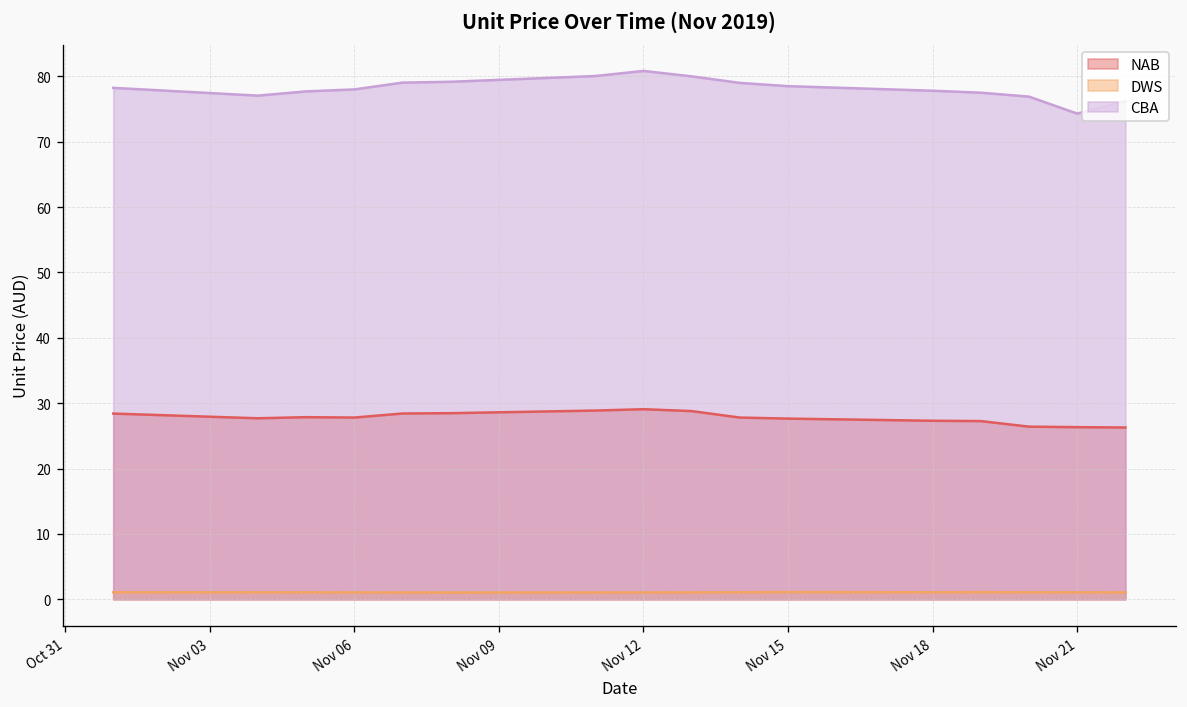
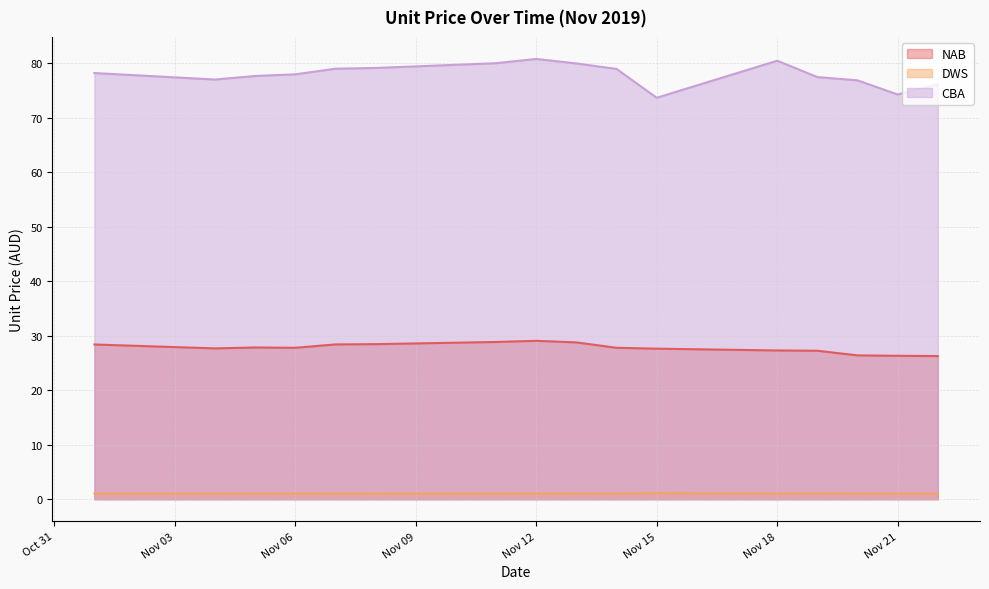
  {
    "CBA": {
      "Nov 06": 78,
      "Nov 12": 81,
-     "Nov 15": 79,
-     "Nov 18": 78,
+     "Nov 15": 74,
+     "Nov 18": 81,
      "Nov 21": 74
    }
  }
